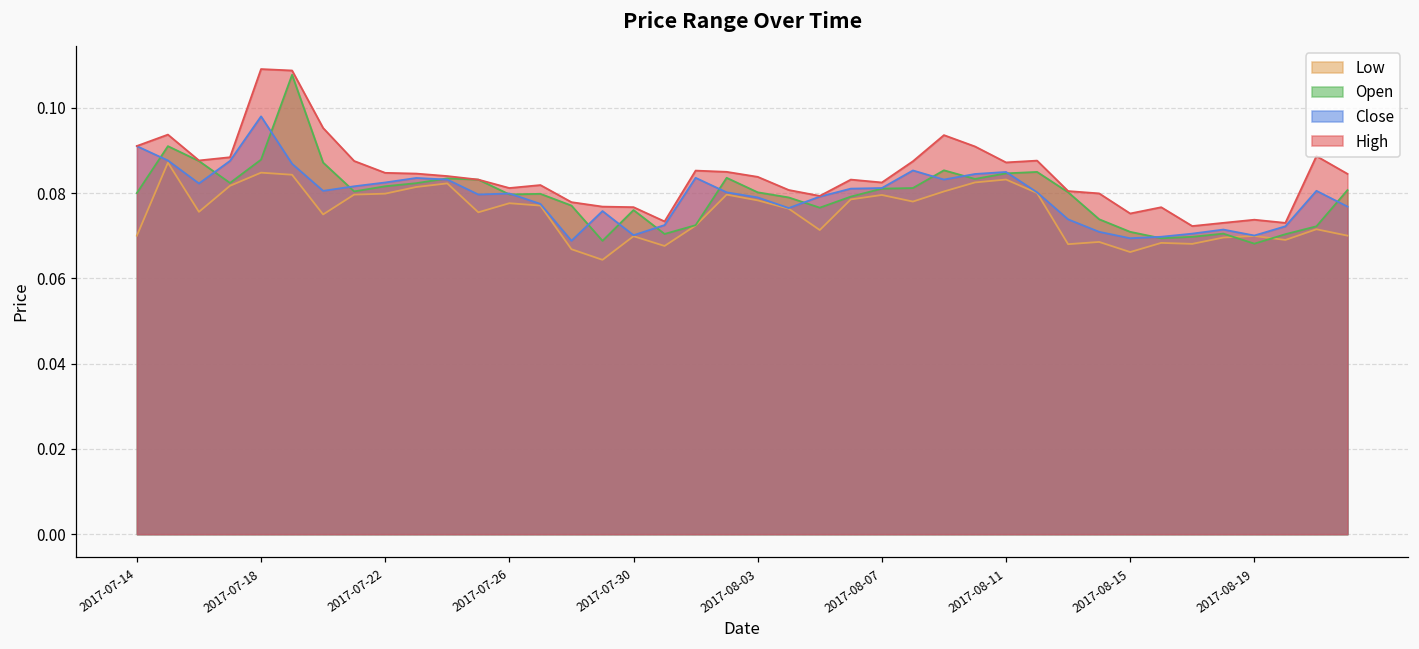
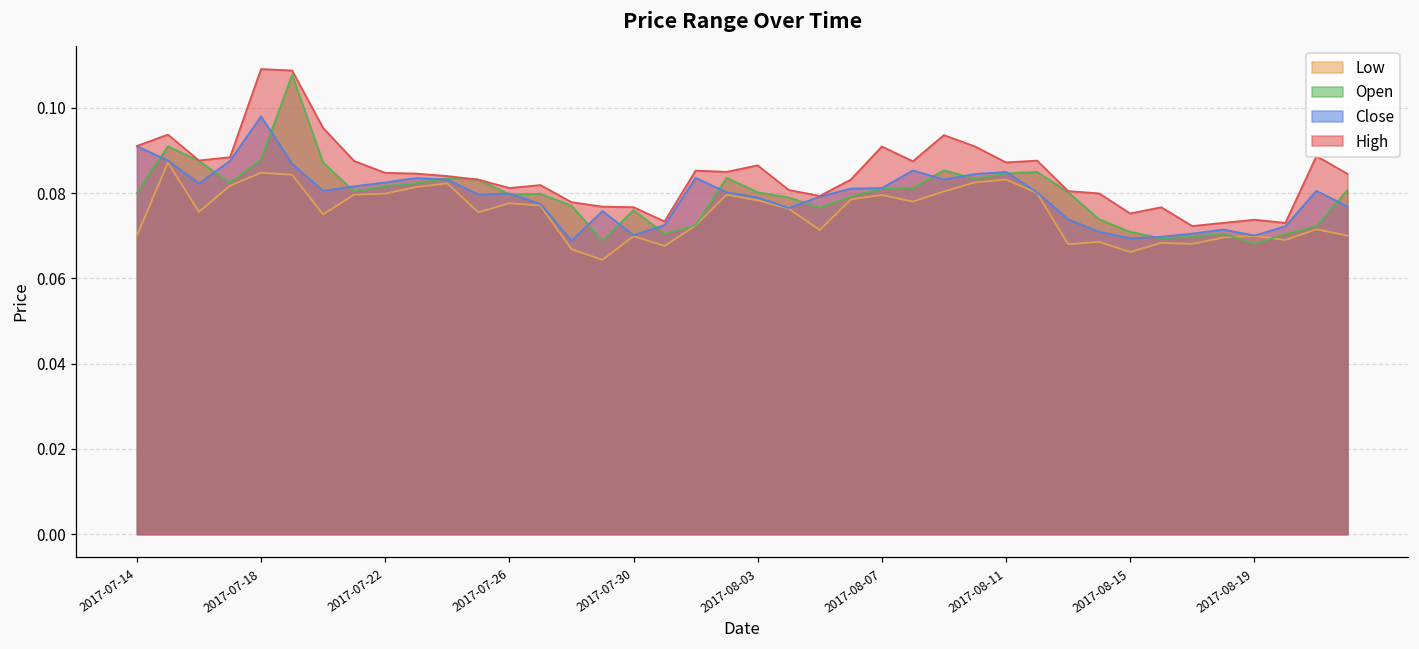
  {
    "Low": {
      "2017-07-14": 0.070,
      "2017-07-18": 0.085,
      "2017-07-22": 0.080,
      "2017-07-26": 0.078,
      "2017-08-03": 0.078,
      "2017-08-07": 0.080,
      "2017-08-11": 0.083,
      "2017-08-15": 0.066
    },
    "Open": {
      "2017-07-14": 0.080,
      "2017-07-18": 0.088,
      "2017-07-22": 0.082,
      "2017-07-30": 0.076,
      "2017-08-03": 0.080,
      "2017-08-15": 0.071,
      "2017-08-19": 0.068
    },
    "Close": {
      "2017-07-18": 0.098,
      "2017-07-22": 0.082,
      "2017-08-03": 0.079,
      "2017-08-15": 0.069
    },
    "High": {
      "2017-07-18": 0.109,
      "2017-07-22": 0.085,
      "2017-07-26": 0.081,
      "2017-07-30": 0.077,
-     "2017-08-03": 0.084,
-     "2017-08-07": 0.082,
+     "2017-08-03": 0.086,
+     "2017-08-07": 0.091,
      "2017-08-11": 0.087,
      "2017-08-15": 0.075,
      "2017-08-19": 0.074
    }
  }
